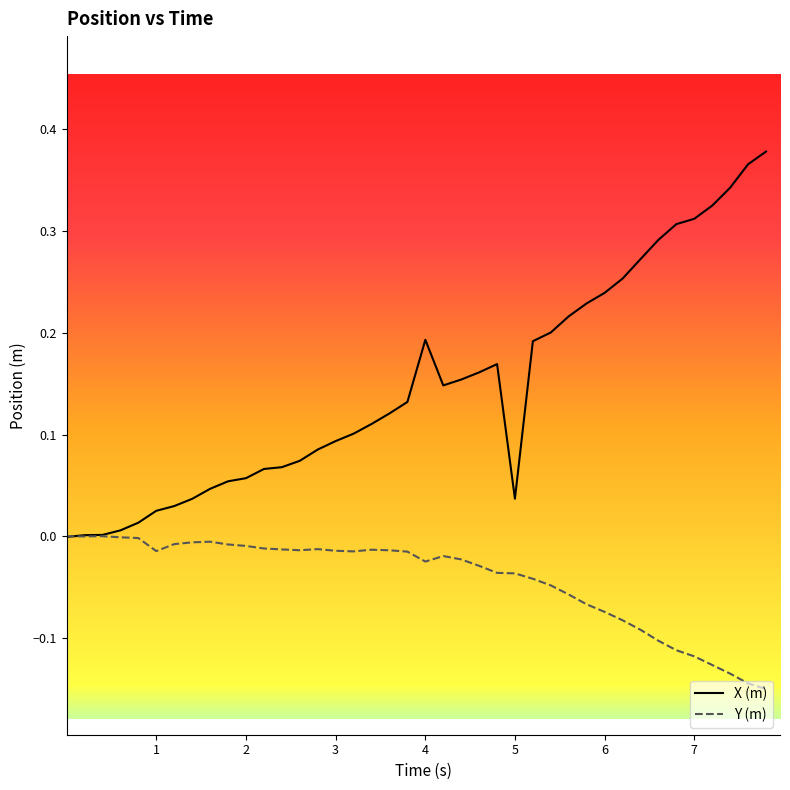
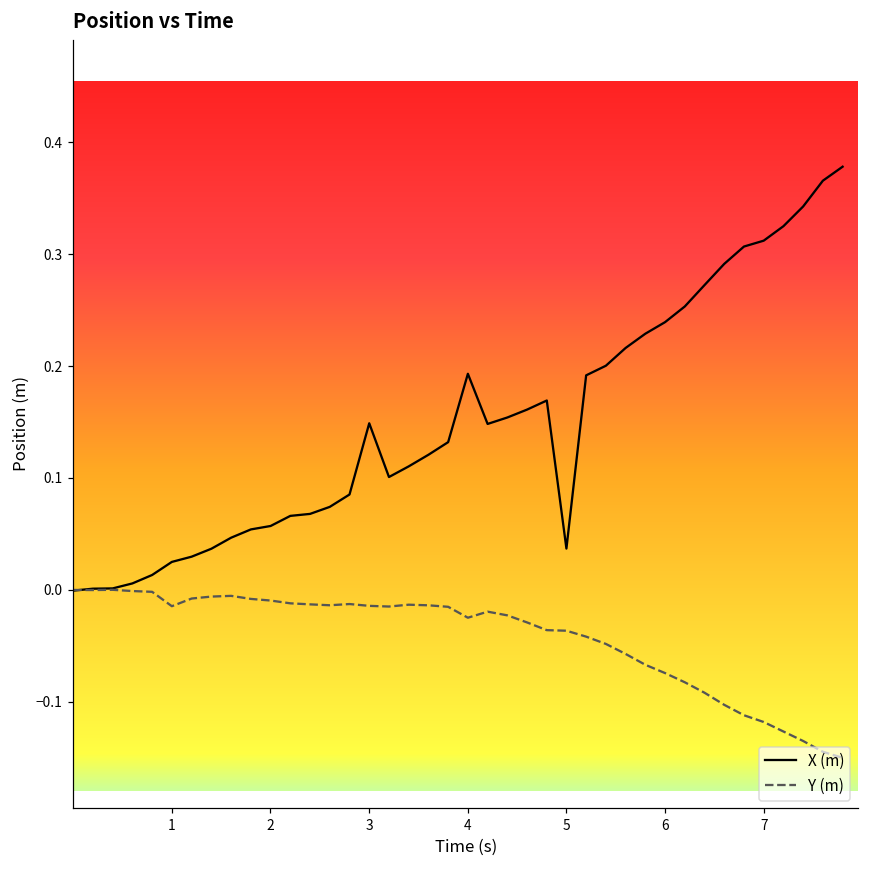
  {
    "X (m)": {
      "1": 0.025,
      "2": 0.057,
-     "3": 0.094,
+     "3": 0.149,
      "4": 0.193,
      "5": 0.037,
      "6": 0.239,
      "7": 0.312
    },
    "Y (m)": {
      "1": -0.015,
      "2": -0.009,
      "3": -0.014,
      "4": -0.025,
      "5": -0.036,
      "6": -0.074,
      "7": -0.118
    }
  }
